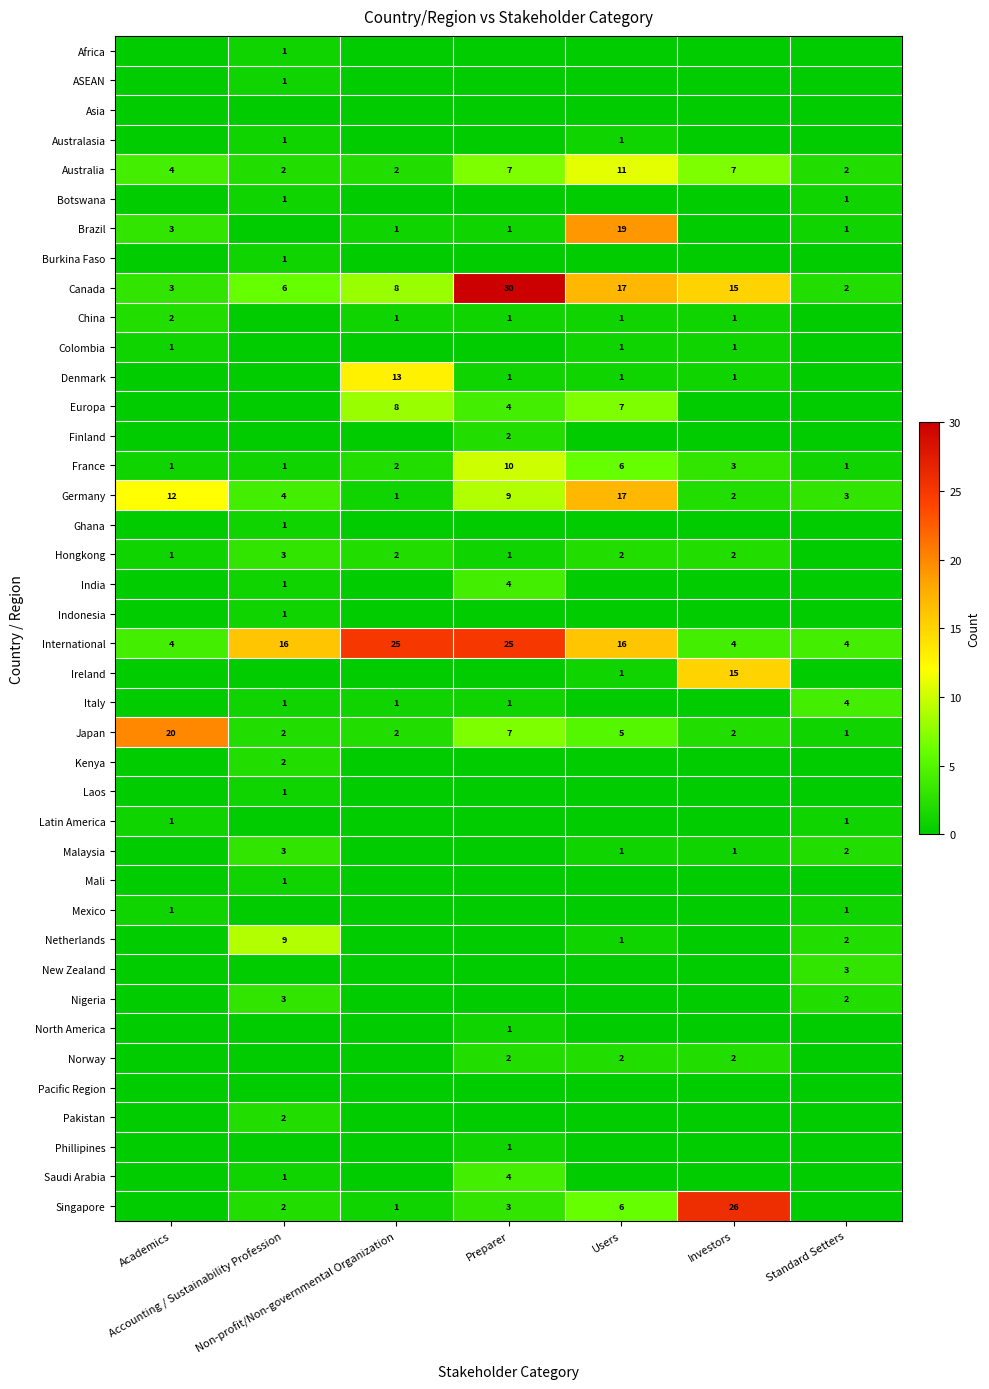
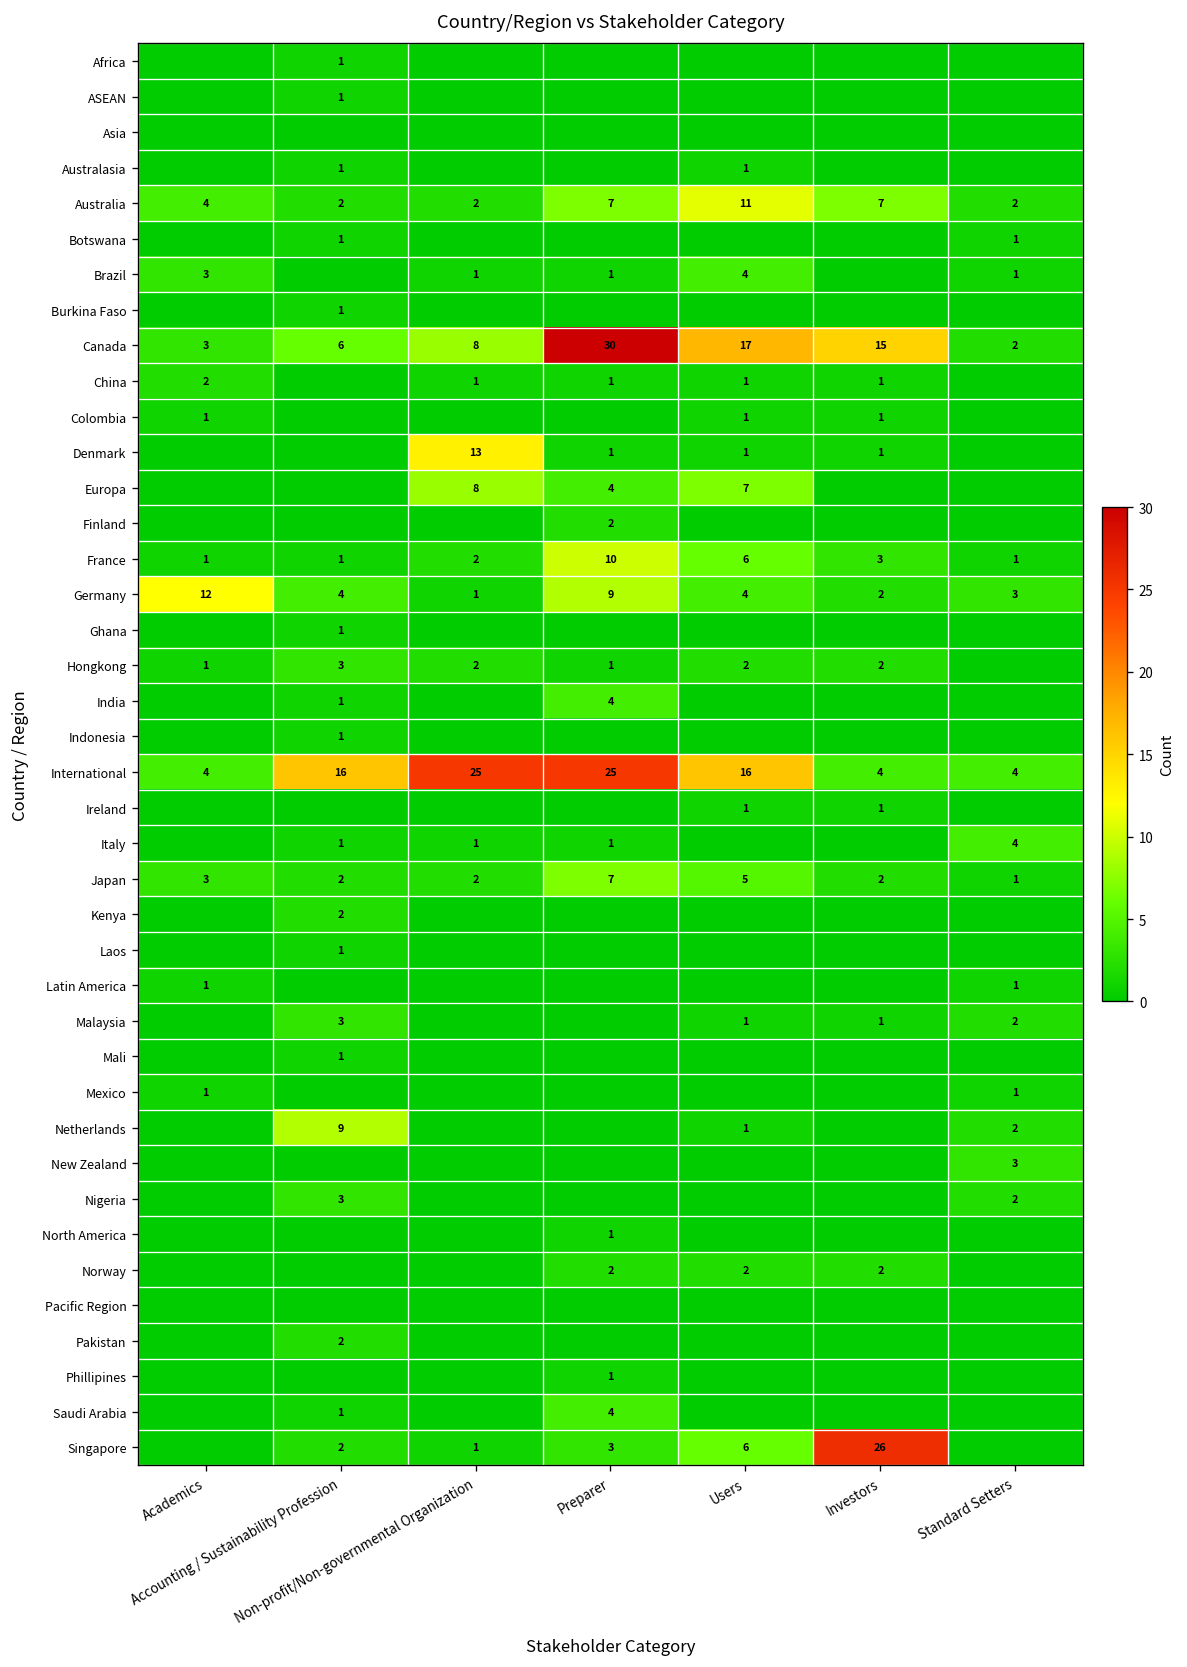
  {
    "Africa": {
      "Accounting / Sustainability Profession": 1
    },
    "ASEAN": {
      "Accounting / Sustainability Profession": 1
    },
    "Australasia": {
      "Accounting / Sustainability Profession": 1,
      "Users": 1
    },
    "Australia": {
      "Academics": 4,
      "Accounting / Sustainability Profession": 2,
      "Non-profit/Non-governmental Organization": 2,
      "Preparer": 7,
      "Users": 11,
      "Investors": 7,
      "Standard Setters": 2
    },
    "Botswana": {
      "Accounting / Sustainability Profession": 1,
      "Standard Setters": 1
    },
    "Brazil": {
      "Academics": 3,
      "Non-profit/Non-governmental Organization": 1,
      "Preparer": 1,
-     "Users": 19,
+     "Users": 4,
      "Standard Setters": 1
    },
    "Burkina Faso": {
      "Accounting / Sustainability Profession": 1
    },
    "Canada": {
      "Academics": 3,
      "Accounting / Sustainability Profession": 6,
      "Non-profit/Non-governmental Organization": 8,
      "Preparer": 30,
      "Users": 17,
      "Investors": 15,
      "Standard Setters": 2
    },
    "China": {
      "Academics": 2,
      "Non-profit/Non-governmental Organization": 1,
      "Preparer": 1,
      "Users": 1,
      "Investors": 1
    },
    "Colombia": {
      "Academics": 1,
      "Users": 1,
      "Investors": 1
    },
    "Denmark": {
      "Non-profit/Non-governmental Organization": 13,
      "Preparer": 1,
      "Users": 1,
      "Investors": 1
    },
    "Europa": {
      "Non-profit/Non-governmental Organization": 8,
      "Preparer": 4,
      "Users": 7
    },
    "Finland": {
      "Preparer": 2
    },
    "France": {
      "Academics": 1,
      "Accounting / Sustainability Profession": 1,
      "Non-profit/Non-governmental Organization": 2,
      "Preparer": 10,
      "Users": 6,
      "Investors": 3,
      "Standard Setters": 1
    },
    "Germany": {
      "Academics": 12,
      "Accounting / Sustainability Profession": 4,
      "Non-profit/Non-governmental Organization": 1,
      "Preparer": 9,
-     "Users": 17,
+     "Users": 4,
      "Investors": 2,
      "Standard Setters": 3
    },
    "Ghana": {
      "Accounting / Sustainability Profession": 1
    },
    "Hongkong": {
      "Academics": 1,
      "Accounting / Sustainability Profession": 3,
      "Non-profit/Non-governmental Organization": 2,
      "Preparer": 1,
      "Users": 2,
      "Investors": 2
    },
    "India": {
      "Accounting / Sustainability Profession": 1,
      "Preparer": 4
    },
    "Indonesia": {
      "Accounting / Sustainability Profession": 1
    },
    "International": {
      "Academics": 4,
      "Accounting / Sustainability Profession": 16,
      "Non-profit/Non-governmental Organization": 25,
      "Preparer": 25,
      "Users": 16,
      "Investors": 4,
      "Standard Setters": 4
    },
    "Ireland": {
      "Users": 1,
-     "Investors": 15
+     "Investors": 1
    },
    "Italy": {
      "Accounting / Sustainability Profession": 1,
      "Non-profit/Non-governmental Organization": 1,
      "Preparer": 1,
      "Standard Setters": 4
    },
    "Japan": {
-     "Academics": 20,
+     "Academics": 3,
      "Accounting / Sustainability Profession": 2,
      "Non-profit/Non-governmental Organization": 2,
      "Preparer": 7,
      "Users": 5,
      "Investors": 2,
      "Standard Setters": 1
    },
    "Kenya": {
      "Accounting / Sustainability Profession": 2
    },
    "Laos": {
      "Accounting / Sustainability Profession": 1
    },
    "Latin America": {
      "Academics": 1,
      "Standard Setters": 1
    },
    "Malaysia": {
      "Accounting / Sustainability Profession": 3,
      "Users": 1,
      "Investors": 1,
      "Standard Setters": 2
    },
    "Mali": {
      "Accounting / Sustainability Profession": 1
    },
    "Mexico": {
      "Academics": 1,
      "Standard Setters": 1
    },
    "Netherlands": {
      "Accounting / Sustainability Profession": 9,
      "Users": 1,
      "Standard Setters": 2
    },
    "New Zealand": {
      "Standard Setters": 3
    },
    "Nigeria": {
      "Accounting / Sustainability Profession": 3,
      "Standard Setters": 2
    },
    "North America": {
      "Preparer": 1
    },
    "Norway": {
      "Preparer": 2,
      "Users": 2,
      "Investors": 2
    },
    "Pakistan": {
      "Accounting / Sustainability Profession": 2
    },
    "Phillipines": {
      "Preparer": 1
    },
    "Saudi Arabia": {
      "Accounting / Sustainability Profession": 1,
      "Preparer": 4
    },
    "Singapore": {
      "Accounting / Sustainability Profession": 2,
      "Non-profit/Non-governmental Organization": 1,
      "Preparer": 3,
      "Users": 6,
      "Investors": 26
    }
  }
